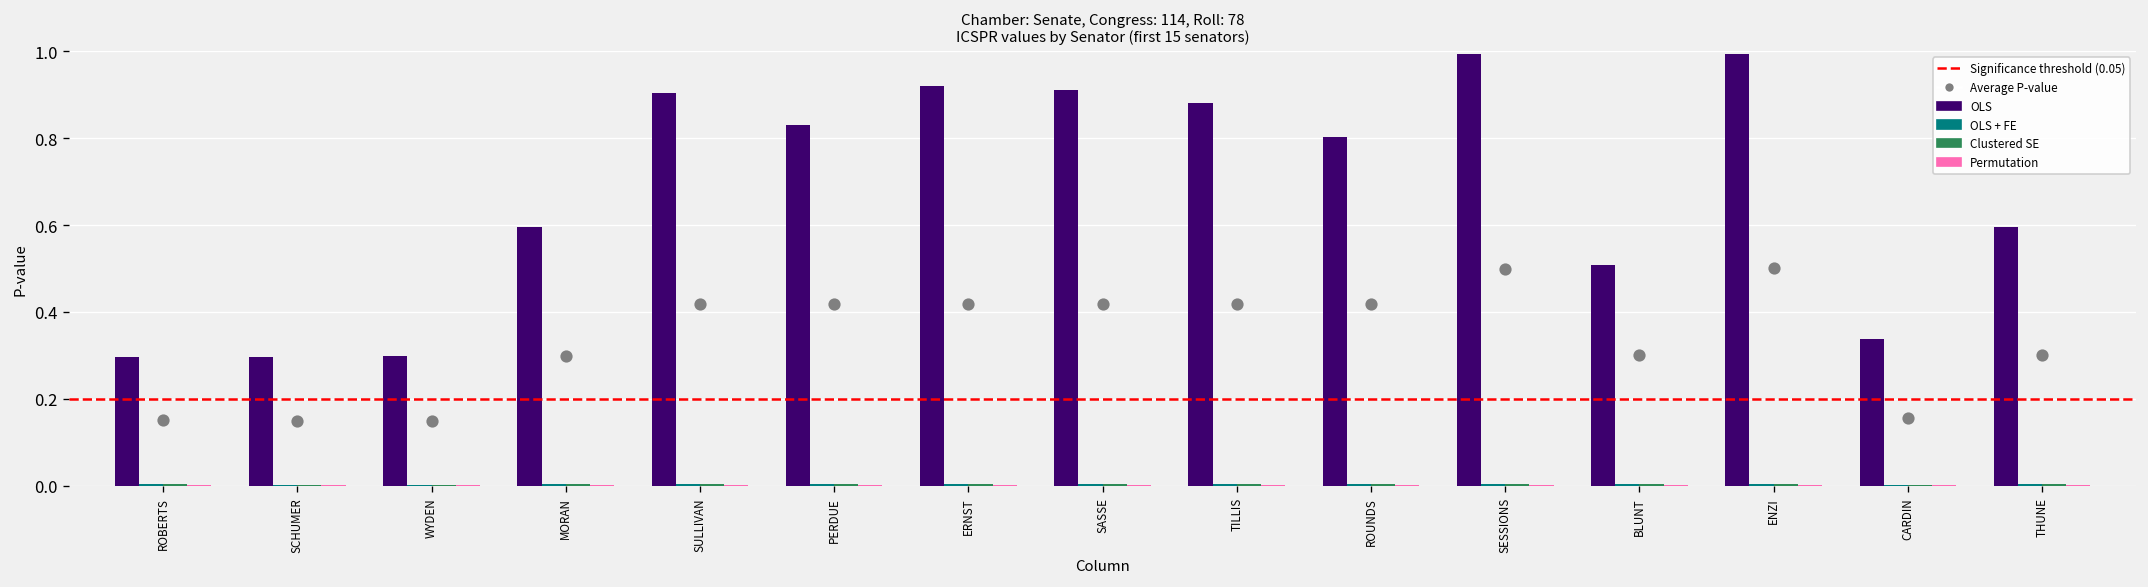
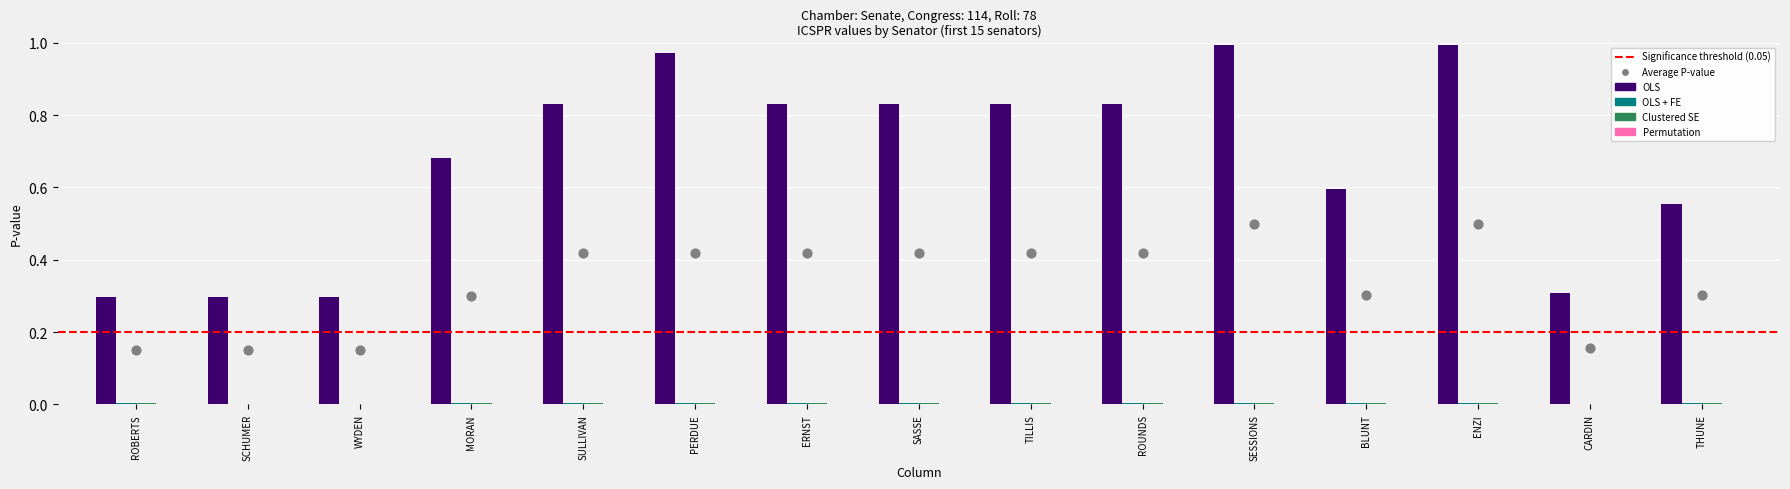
  {
    "OLS": {
      "ROBERTS": 0.30,
      "SCHUMER": 0.30,
      "WYDEN": 0.30,
-     "MORAN": 0.59,
-     "SULLIVAN": 0.91,
-     "PERDUE": 0.83,
-     "ERNST": 0.92,
-     "SASSE": 0.91,
-     "TILLIS": 0.88,
-     "ROUNDS": 0.80,
+     "MORAN": 0.68,
+     "SULLIVAN": 0.83,
+     "PERDUE": 0.97,
+     "ERNST": 0.83,
+     "SASSE": 0.83,
+     "TILLIS": 0.83,
+     "ROUNDS": 0.83,
      "SESSIONS": 0.99,
-     "BLUNT": 0.51,
+     "BLUNT": 0.59,
      "ENZI": 0.99,
-     "CARDIN": 0.34,
-     "THUNE": 0.60
+     "CARDIN": 0.31,
+     "THUNE": 0.55
    }
  }
